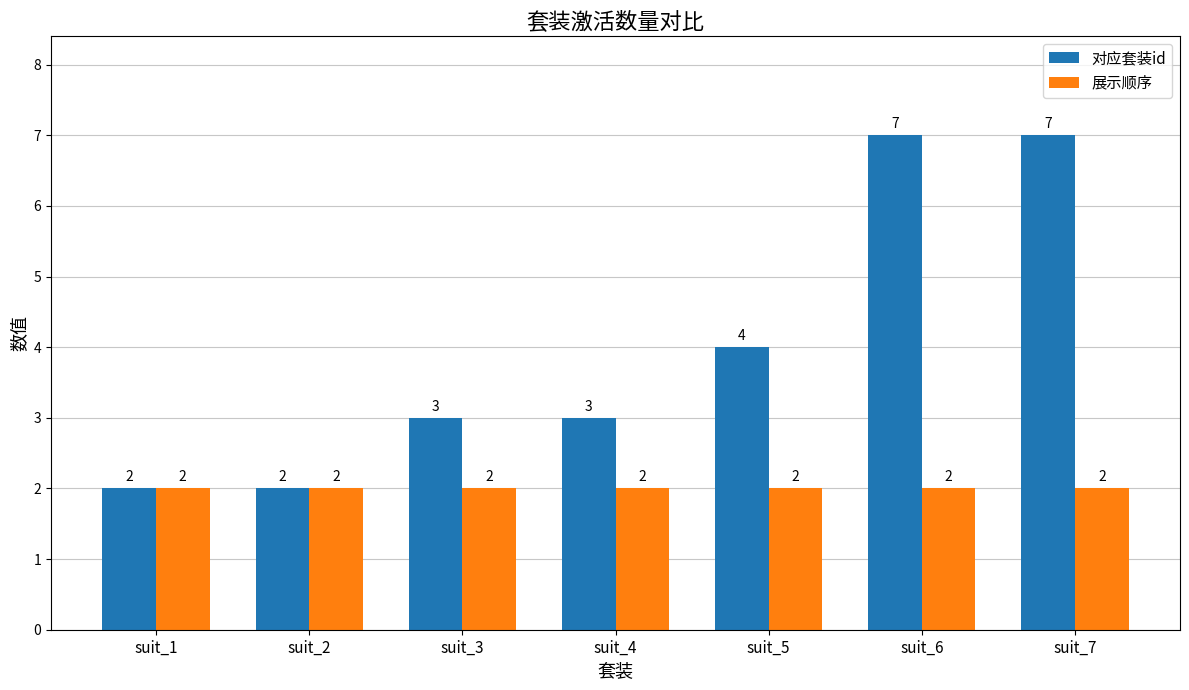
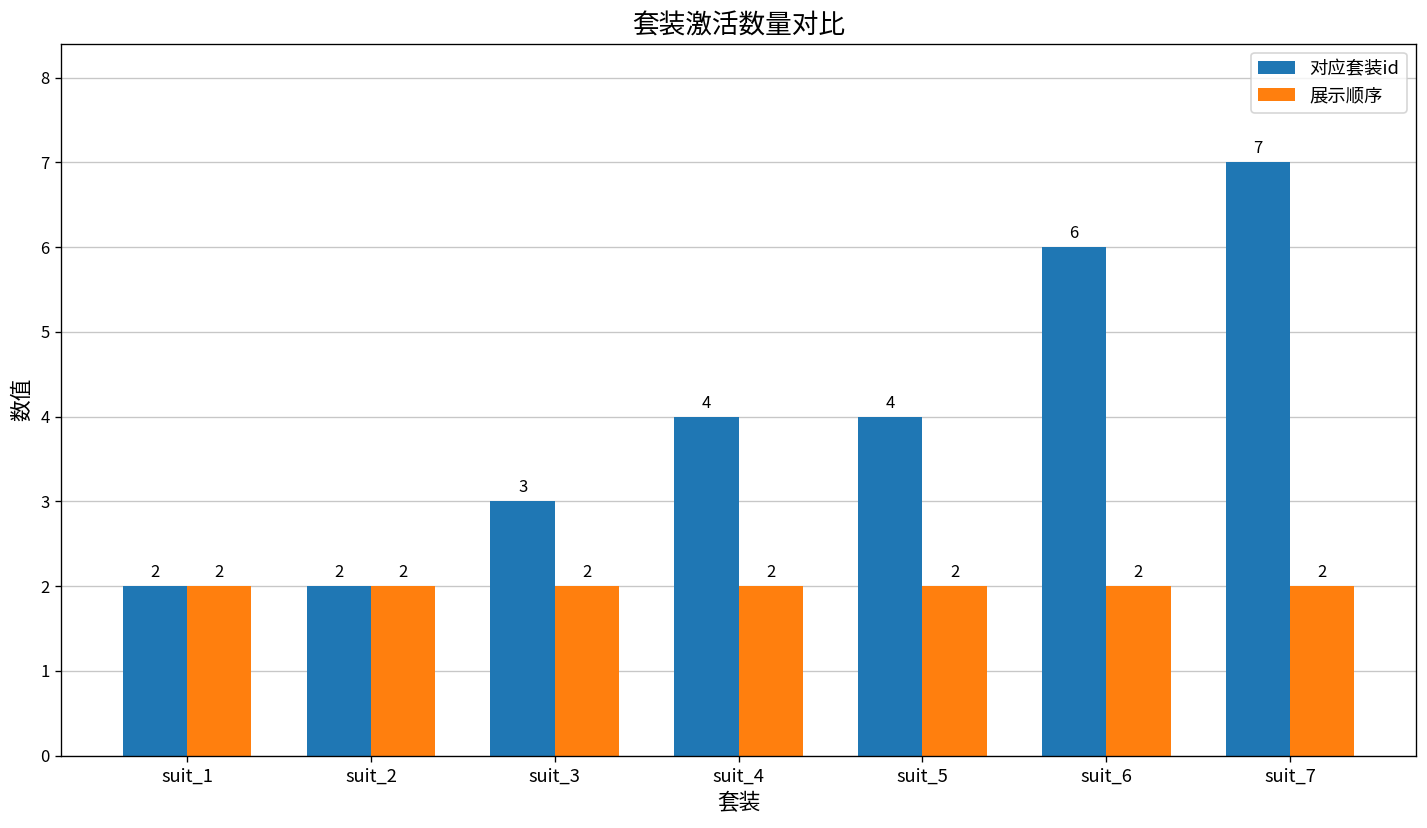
  {
    "对应套装id": {
      "suit_1": 2,
      "suit_2": 2,
      "suit_3": 3,
-     "suit_4": 3,
+     "suit_4": 4,
      "suit_5": 4,
-     "suit_6": 7,
+     "suit_6": 6,
      "suit_7": 7
    },
    "展示顺序": {
      "suit_1": 2,
      "suit_2": 2,
      "suit_3": 2,
      "suit_4": 2,
      "suit_5": 2,
      "suit_6": 2,
      "suit_7": 2
    }
  }
